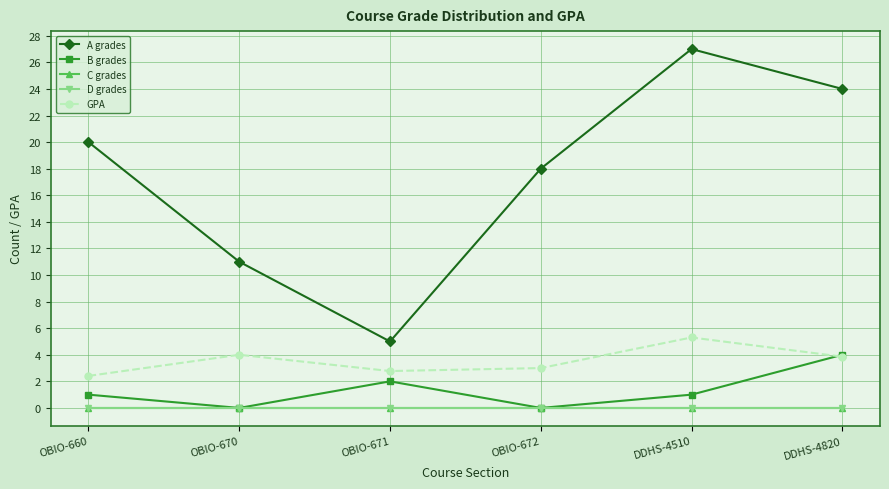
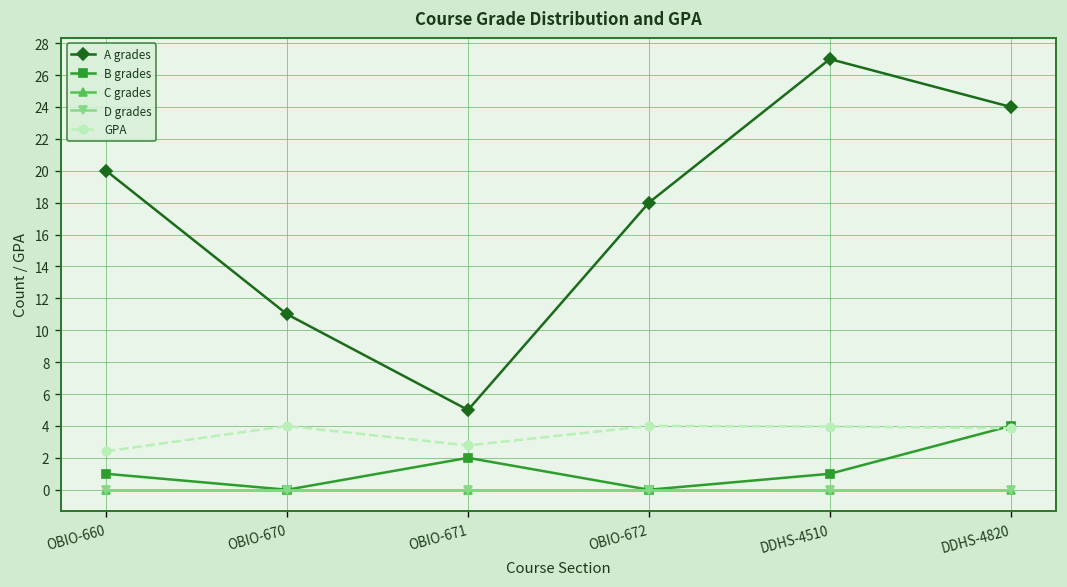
  {
    "D grades": {
      "OBIO-660": 0.0,
      "OBIO-671": 0.0,
      "DDHS-4510": 0.0,
      "DDHS-4820": 0.0
    },
    "GPA": {
      "OBIO-660": 2.4,
      "OBIO-670": 4.0,
      "OBIO-671": 2.8,
-     "OBIO-672": 3,
-     "DDHS-4510": 5.3
+     "OBIO-672": 4,
+     "DDHS-4510": 4.0
    }
  }
